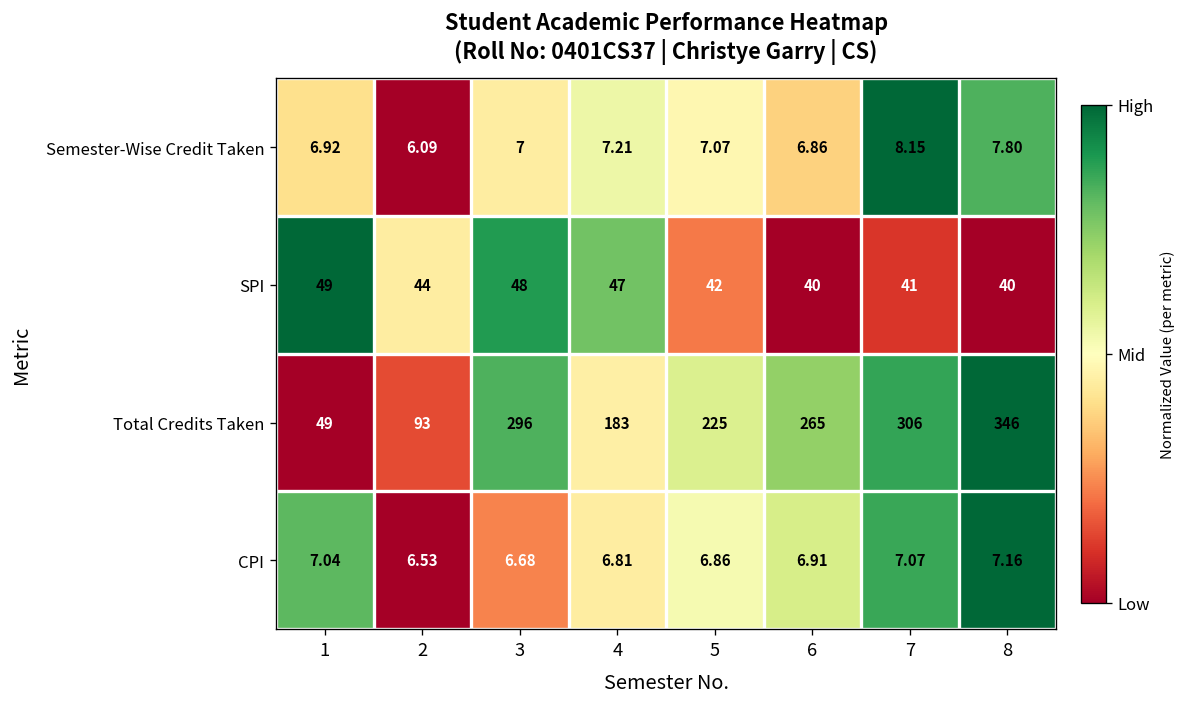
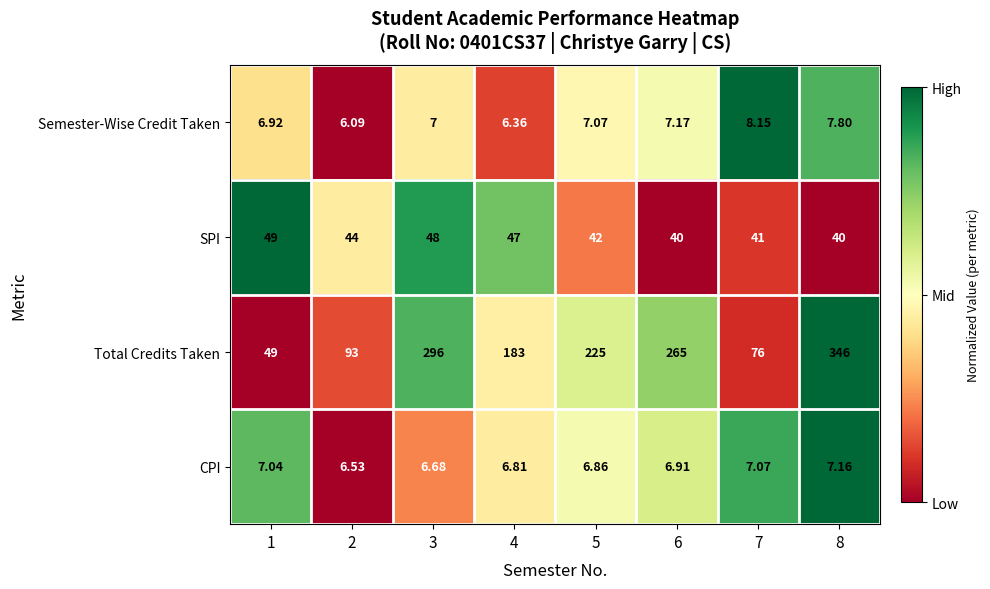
  {
    "Semester-Wise Credit Taken": {
      "1": 6.92,
      "2": 6.09,
      "3": 7,
-     "4": 7.21,
+     "4": 6.36,
      "5": 7.07,
-     "6": 6.86,
+     "6": 7.17,
      "7": 8.15,
      "8": 7.80
    },
    "SPI": {
      "1": 49,
      "2": 44,
      "3": 48,
      "4": 47,
      "5": 42,
      "6": 40,
      "7": 41,
      "8": 40
    },
    "Total Credits Taken": {
      "1": 49,
      "2": 93,
      "3": 296,
      "4": 183,
      "5": 225,
      "6": 265,
-     "7": 306,
+     "7": 76,
      "8": 346
    },
    "CPI": {
      "1": 7.04,
      "2": 6.53,
      "3": 6.68,
      "4": 6.81,
      "5": 6.86,
      "6": 6.91,
      "7": 7.07,
      "8": 7.16
    }
  }
